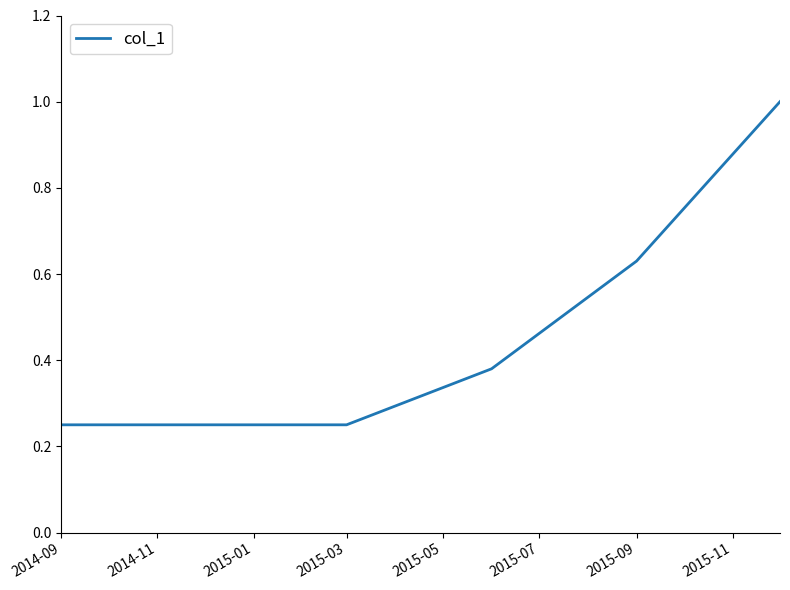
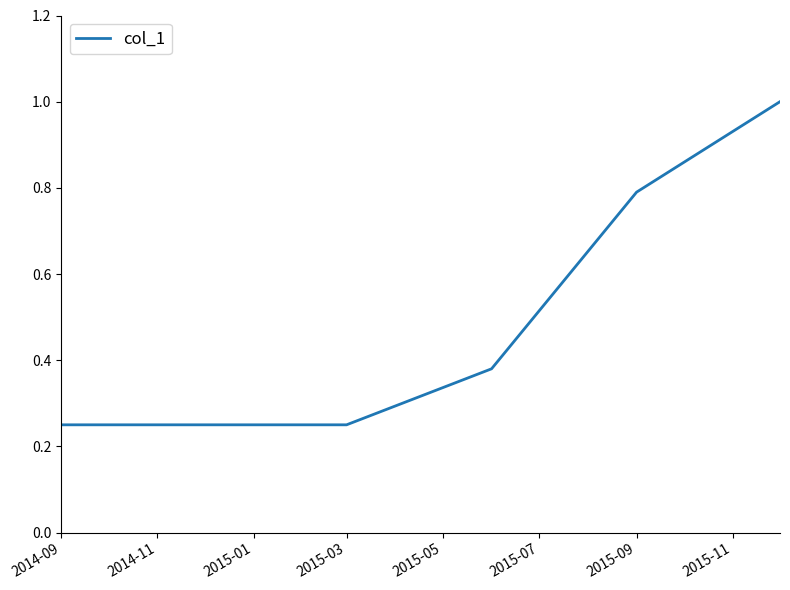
  {
    "2014-09": 0.25,
    "2015-03": 0.25,
-   "2015-09": 0.63
+   "2015-09": 0.79
  }
